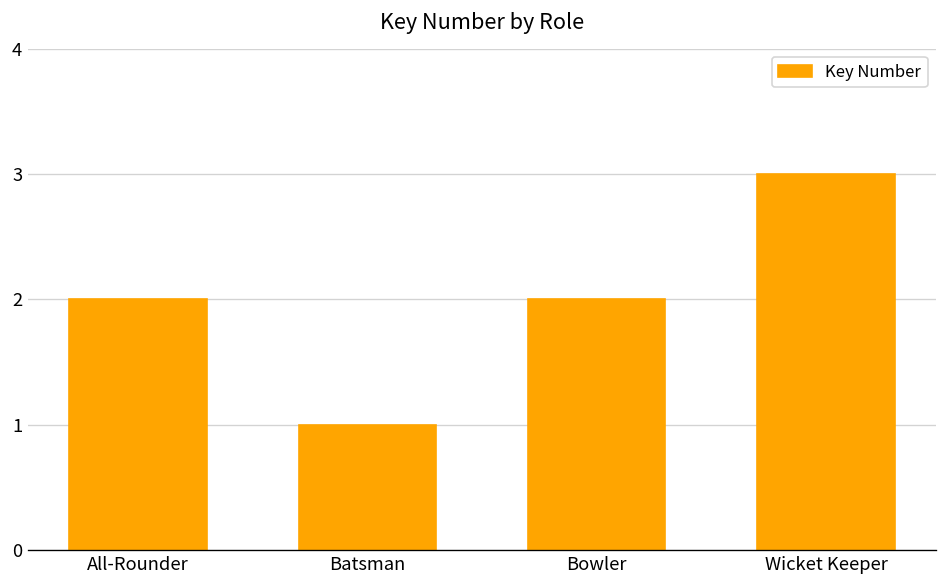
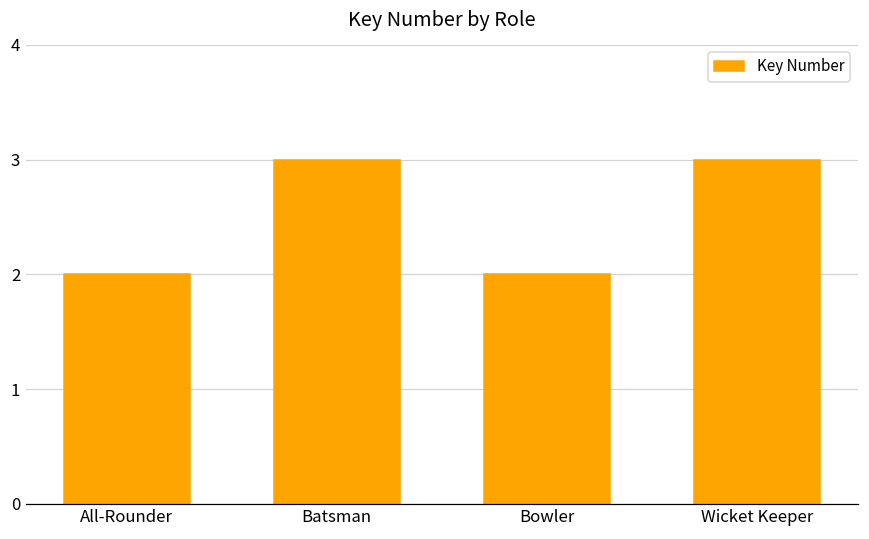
  {
    "All-Rounder": 2,
-   "Batsman": 1,
+   "Batsman": 3,
    "Bowler": 2,
    "Wicket Keeper": 3
  }
